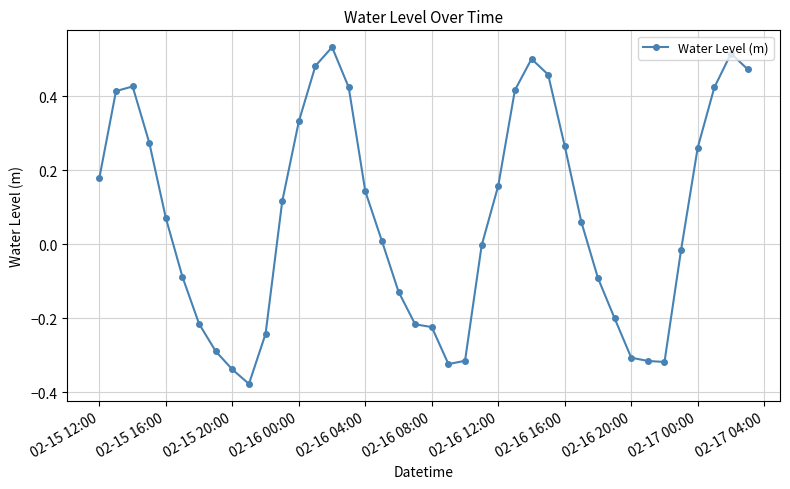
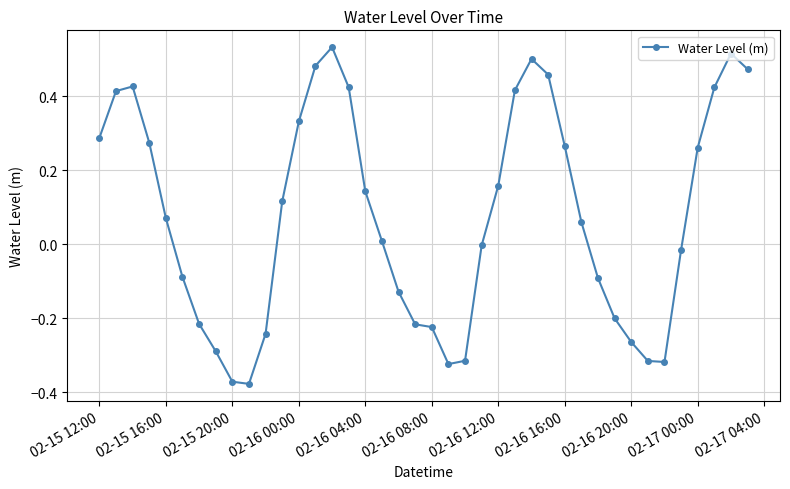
  {
-   "02-15 12:00": 0.18,
+   "02-15 12:00": 0.29,
    "02-15 16:00": 0.07,
-   "02-15 20:00": -0.34,
+   "02-15 20:00": -0.37,
    "02-16 00:00": 0.33,
    "02-16 04:00": 0.14,
    "02-16 08:00": -0.22,
    "02-16 12:00": 0.16,
    "02-16 16:00": 0.26,
-   "02-16 20:00": -0.31,
+   "02-16 20:00": -0.26,
    "02-17 00:00": 0.26
  }
